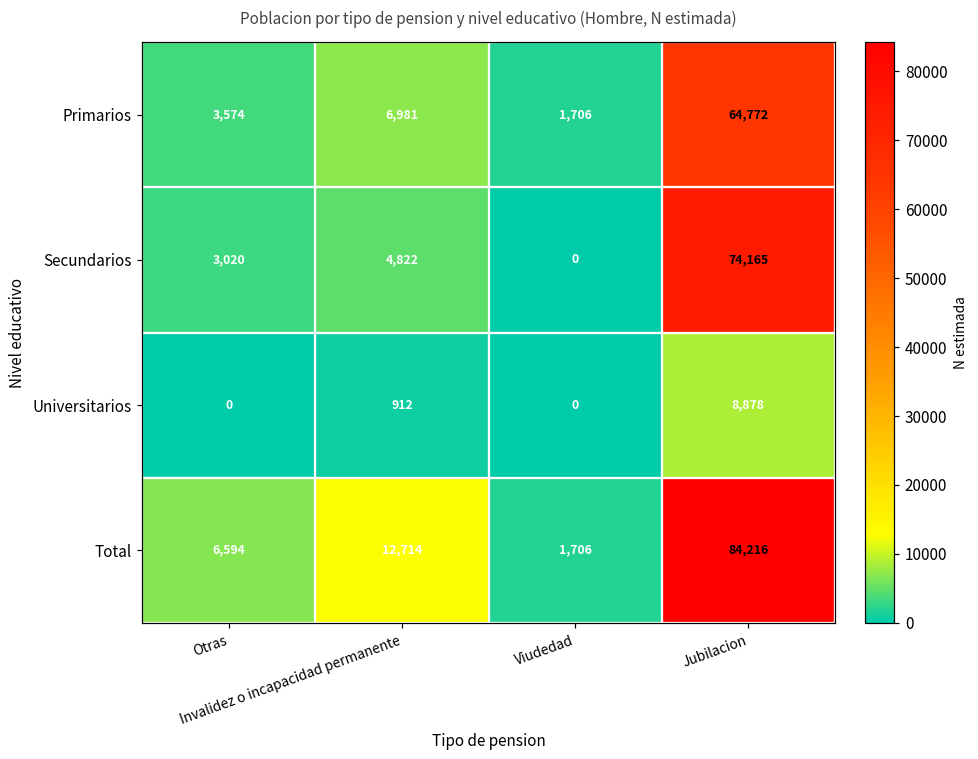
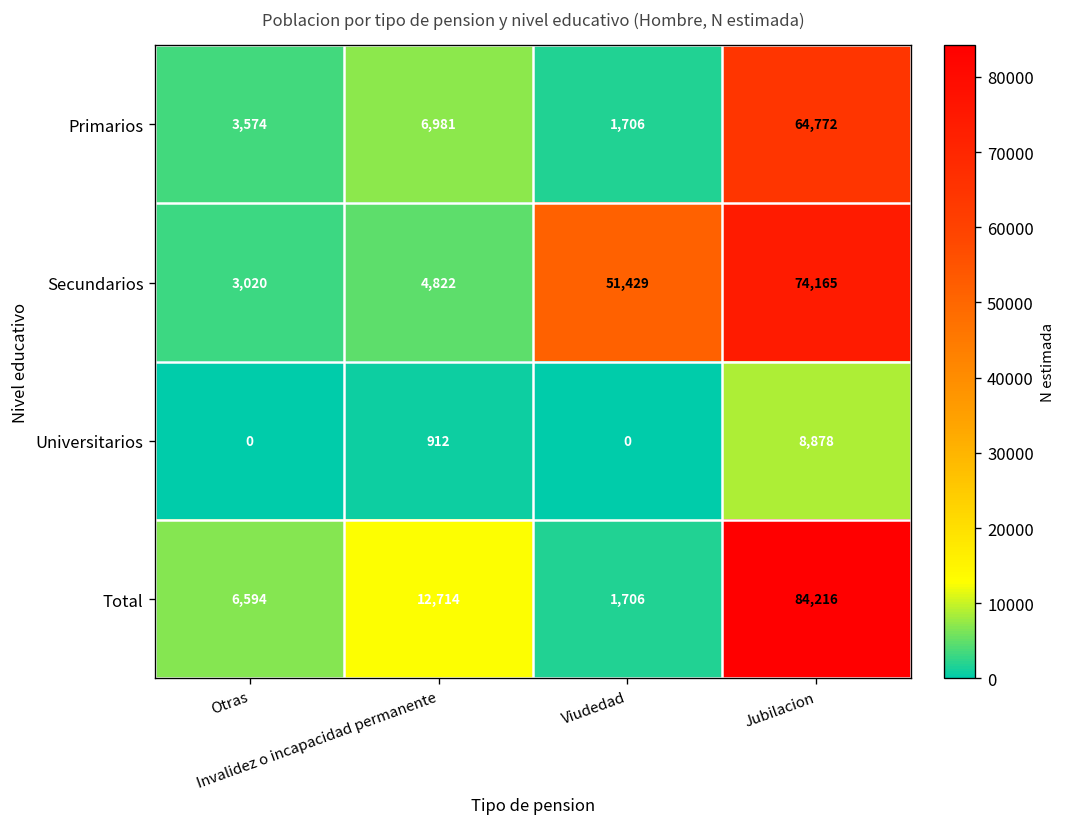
  {
    "Primarios": {
      "Otras": "3,574",
      "Invalidez o incapacidad permanente": "6,981",
      "Viudedad": "1,706",
      "Jubilacion": "64,772"
    },
    "Secundarios": {
      "Otras": "3,020",
      "Invalidez o incapacidad permanente": "4,822",
-     "Viudedad": "0",
+     "Viudedad": "51,429",
      "Jubilacion": "74,165"
    },
    "Universitarios": {
      "Otras": "0",
      "Invalidez o incapacidad permanente": "912",
      "Viudedad": "0",
      "Jubilacion": "8,878"
    },
    "Total": {
      "Otras": "6,594",
      "Invalidez o incapacidad permanente": "12,714",
      "Viudedad": "1,706",
      "Jubilacion": "84,216"
    }
  }
